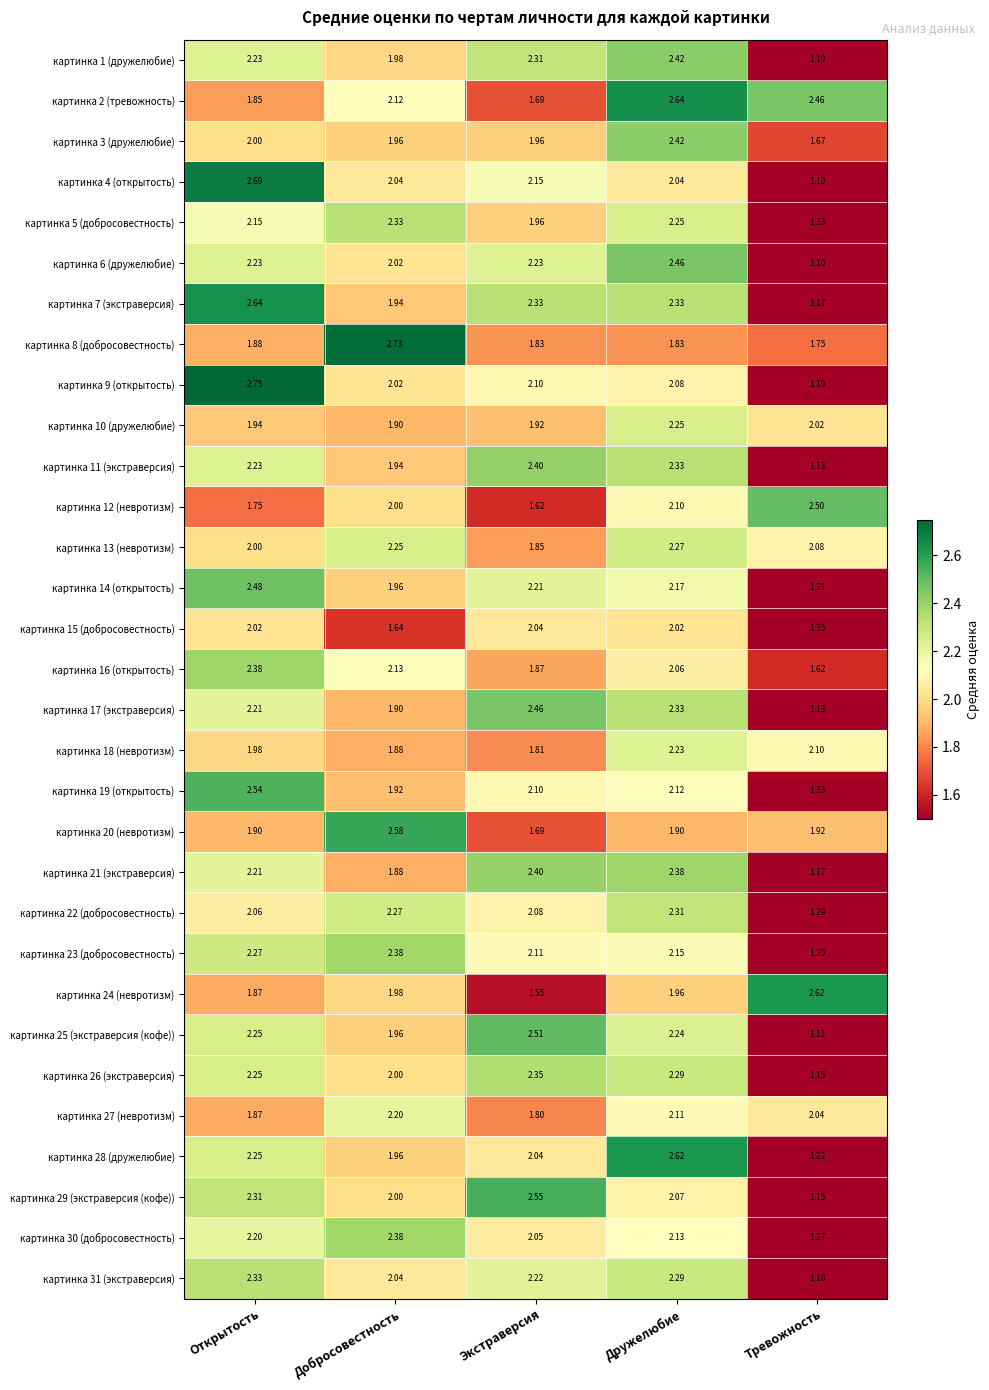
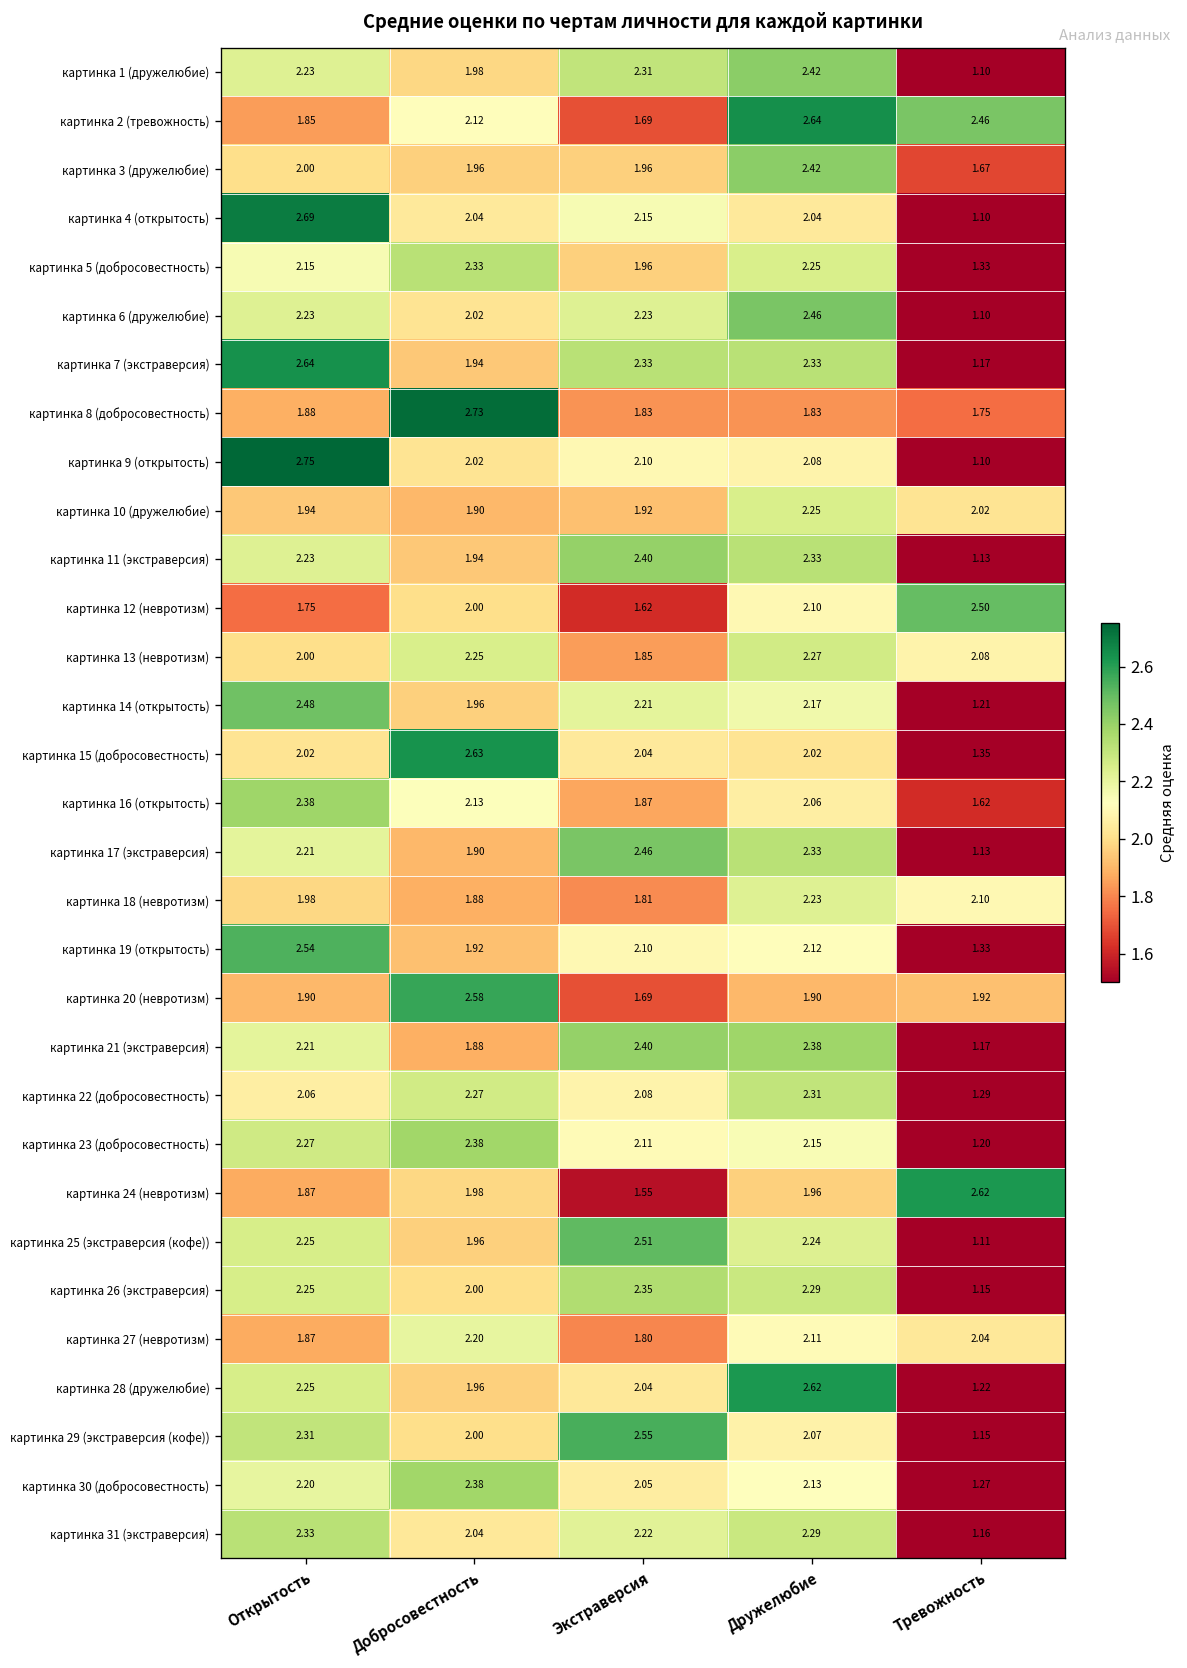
  {
    "картинка 1 (дружелюбие)": {
      "Открытость": 2.23,
      "Добросовестность": 1.98,
      "Экстраверсия": 2.31,
      "Дружелюбие": 2.42,
      "Тревожность": 1.10
    },
    "картинка 2 (тревожность)": {
      "Открытость": 1.85,
      "Добросовестность": 2.12,
      "Экстраверсия": 1.69,
      "Дружелюбие": 2.64,
      "Тревожность": 2.46
    },
    "картинка 3 (дружелюбие)": {
      "Открытость": 2.00,
      "Добросовестность": 1.96,
      "Экстраверсия": 1.96,
      "Дружелюбие": 2.42,
      "Тревожность": 1.67
    },
    "картинка 4 (открытость)": {
      "Открытость": 2.69,
      "Добросовестность": 2.04,
      "Экстраверсия": 2.15,
      "Дружелюбие": 2.04,
      "Тревожность": 1.10
    },
    "картинка 5 (добросовестность)": {
      "Открытость": 2.15,
      "Добросовестность": 2.33,
      "Экстраверсия": 1.96,
      "Дружелюбие": 2.25,
      "Тревожность": 1.33
    },
    "картинка 6 (дружелюбие)": {
      "Открытость": 2.23,
      "Добросовестность": 2.02,
      "Экстраверсия": 2.23,
      "Дружелюбие": 2.46,
      "Тревожность": 1.10
    },
    "картинка 7 (экстраверсия)": {
      "Открытость": 2.64,
      "Добросовестность": 1.94,
      "Экстраверсия": 2.33,
      "Дружелюбие": 2.33,
      "Тревожность": 1.17
    },
    "картинка 8 (добросовестность)": {
      "Открытость": 1.88,
      "Добросовестность": 2.73,
      "Экстраверсия": 1.83,
      "Дружелюбие": 1.83,
      "Тревожность": 1.75
    },
    "картинка 9 (открытость)": {
      "Открытость": 2.75,
      "Добросовестность": 2.02,
      "Экстраверсия": 2.10,
      "Дружелюбие": 2.08,
      "Тревожность": 1.10
    },
    "картинка 10 (дружелюбие)": {
      "Открытость": 1.94,
      "Добросовестность": 1.90,
      "Экстраверсия": 1.92,
      "Дружелюбие": 2.25,
      "Тревожность": 2.02
    },
    "картинка 11 (экстраверсия)": {
      "Открытость": 2.23,
      "Добросовестность": 1.94,
      "Экстраверсия": 2.40,
      "Дружелюбие": 2.33,
      "Тревожность": 1.13
    },
    "картинка 12 (невротизм)": {
      "Открытость": 1.75,
      "Добросовестность": 2.00,
      "Экстраверсия": 1.62,
      "Дружелюбие": 2.10,
      "Тревожность": 2.50
    },
    "картинка 13 (невротизм)": {
      "Открытость": 2.00,
      "Добросовестность": 2.25,
      "Экстраверсия": 1.85,
      "Дружелюбие": 2.27,
      "Тревожность": 2.08
    },
    "картинка 14 (открытость)": {
      "Открытость": 2.48,
      "Добросовестность": 1.96,
      "Экстраверсия": 2.21,
      "Дружелюбие": 2.17,
      "Тревожность": 1.21
    },
    "картинка 15 (добросовестность)": {
      "Открытость": 2.02,
-     "Добросовестность": 1.64,
+     "Добросовестность": 2.63,
      "Экстраверсия": 2.04,
      "Дружелюбие": 2.02,
      "Тревожность": 1.35
    },
    "картинка 16 (открытость)": {
      "Открытость": 2.38,
      "Добросовестность": 2.13,
      "Экстраверсия": 1.87,
      "Дружелюбие": 2.06,
      "Тревожность": 1.62
    },
    "картинка 17 (экстраверсия)": {
      "Открытость": 2.21,
      "Добросовестность": 1.90,
      "Экстраверсия": 2.46,
      "Дружелюбие": 2.33,
      "Тревожность": 1.13
    },
    "картинка 18 (невротизм)": {
      "Открытость": 1.98,
      "Добросовестность": 1.88,
      "Экстраверсия": 1.81,
      "Дружелюбие": 2.23,
      "Тревожность": 2.10
    },
    "картинка 19 (открытость)": {
      "Открытость": 2.54,
      "Добросовестность": 1.92,
      "Экстраверсия": 2.10,
      "Дружелюбие": 2.12,
      "Тревожность": 1.33
    },
    "картинка 20 (невротизм)": {
      "Открытость": 1.90,
      "Добросовестность": 2.58,
      "Экстраверсия": 1.69,
      "Дружелюбие": 1.90,
      "Тревожность": 1.92
    },
    "картинка 21 (экстраверсия)": {
      "Открытость": 2.21,
      "Добросовестность": 1.88,
      "Экстраверсия": 2.40,
      "Дружелюбие": 2.38,
      "Тревожность": 1.17
    },
    "картинка 22 (добросовестность)": {
      "Открытость": 2.06,
      "Добросовестность": 2.27,
      "Экстраверсия": 2.08,
      "Дружелюбие": 2.31,
      "Тревожность": 1.29
    },
    "картинка 23 (добросовестность)": {
      "Открытость": 2.27,
      "Добросовестность": 2.38,
      "Экстраверсия": 2.11,
      "Дружелюбие": 2.15,
      "Тревожность": 1.20
    },
    "картинка 24 (невротизм)": {
      "Открытость": 1.87,
      "Добросовестность": 1.98,
      "Экстраверсия": 1.55,
      "Дружелюбие": 1.96,
      "Тревожность": 2.62
    },
    "картинка 25 (экстраверсия (кофе))": {
      "Открытость": 2.25,
      "Добросовестность": 1.96,
      "Экстраверсия": 2.51,
      "Дружелюбие": 2.24,
      "Тревожность": 1.11
    },
    "картинка 26 (экстраверсия)": {
      "Открытость": 2.25,
      "Добросовестность": 2.00,
      "Экстраверсия": 2.35,
      "Дружелюбие": 2.29,
      "Тревожность": 1.15
    },
    "картинка 27 (невротизм)": {
      "Открытость": 1.87,
      "Добросовестность": 2.20,
      "Экстраверсия": 1.80,
      "Дружелюбие": 2.11,
      "Тревожность": 2.04
    },
    "картинка 28 (дружелюбие)": {
      "Открытость": 2.25,
      "Добросовестность": 1.96,
      "Экстраверсия": 2.04,
      "Дружелюбие": 2.62,
      "Тревожность": 1.22
    },
    "картинка 29 (экстраверсия (кофе))": {
      "Открытость": 2.31,
      "Добросовестность": 2.00,
      "Экстраверсия": 2.55,
      "Дружелюбие": 2.07,
      "Тревожность": 1.15
    },
    "картинка 30 (добросовестность)": {
      "Открытость": 2.20,
      "Добросовестность": 2.38,
      "Экстраверсия": 2.05,
      "Дружелюбие": 2.13,
      "Тревожность": 1.27
    },
    "картинка 31 (экстраверсия)": {
      "Открытость": 2.33,
      "Добросовестность": 2.04,
      "Экстраверсия": 2.22,
      "Дружелюбие": 2.29,
      "Тревожность": 1.16
    }
  }
